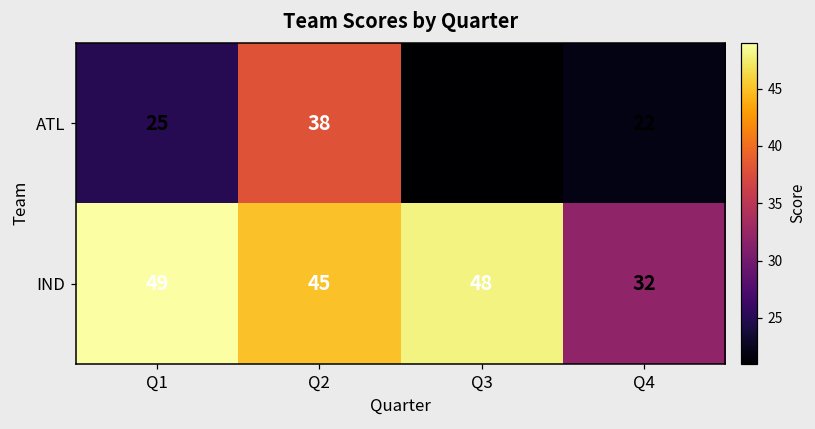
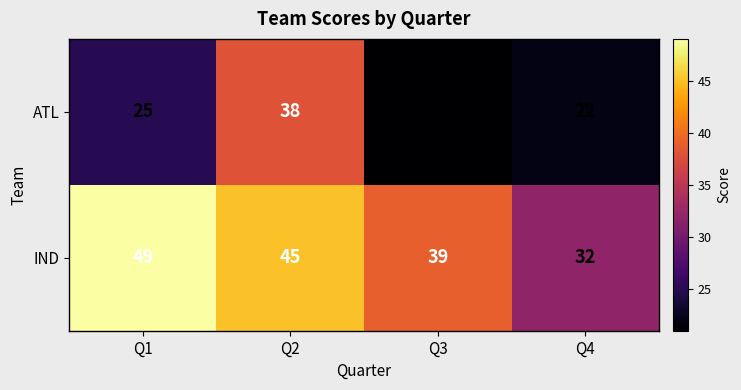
  {
    "ATL": {
      "Q1": 25,
      "Q2": 38
    },
    "IND": {
      "Q1": 49,
      "Q2": 45,
-     "Q3": 48,
+     "Q3": 39,
      "Q4": 32
    }
  }
